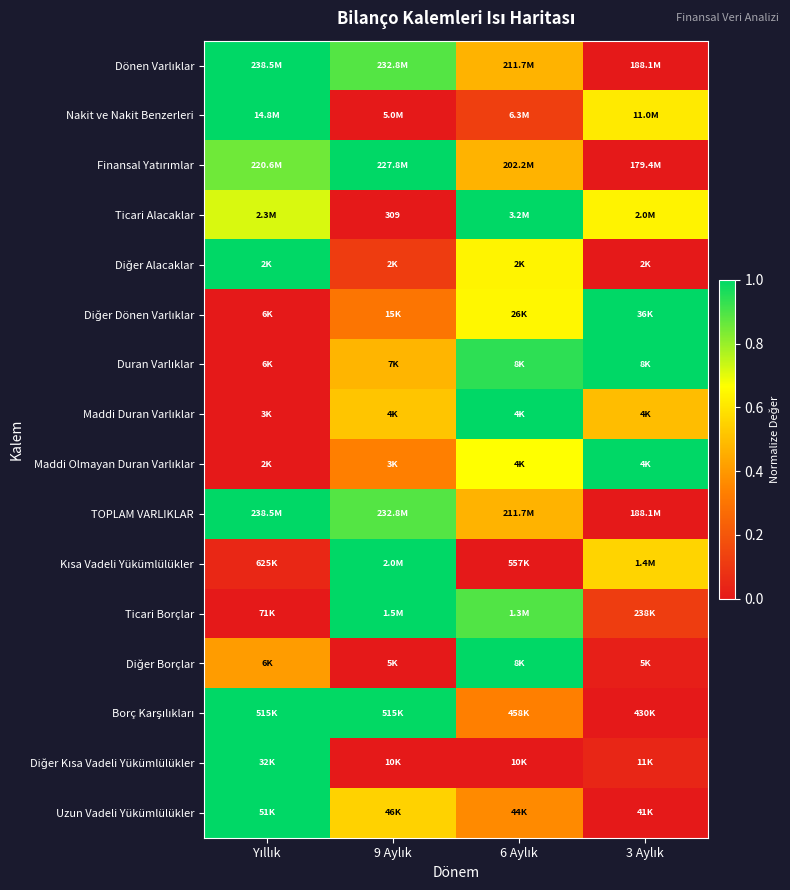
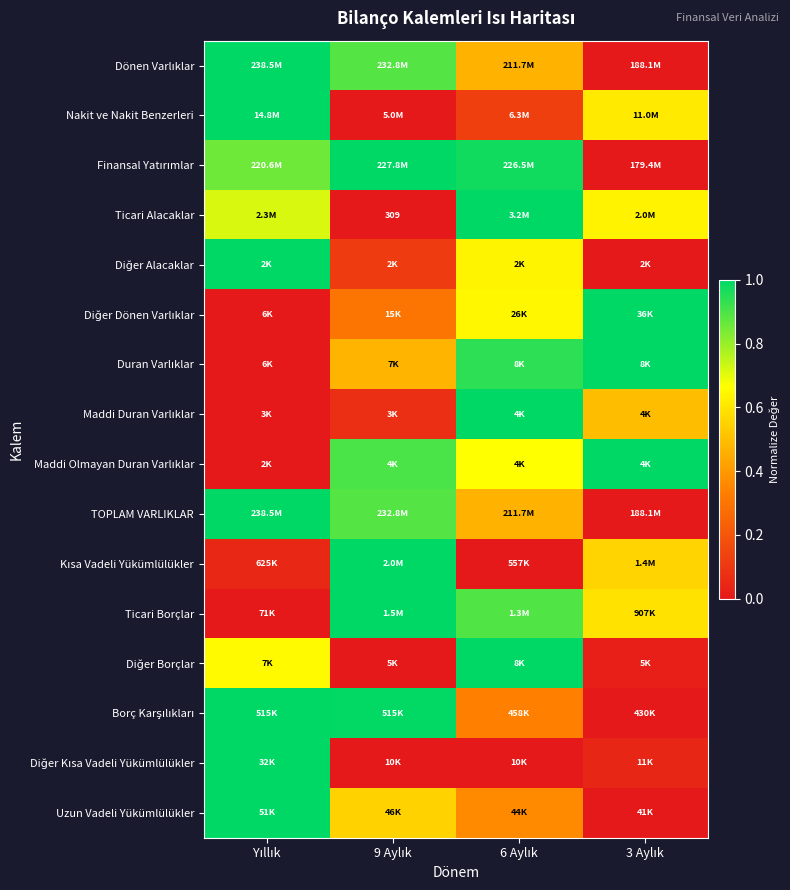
  {
    "Dönen Varlıklar": {
      "Yıllık": "238.5M",
      "9 Aylık": "232.8M",
      "6 Aylık": "211.7M",
      "3 Aylık": "188.1M"
    },
    "Nakit ve Nakit Benzerleri": {
      "Yıllık": "14.8M",
      "9 Aylık": "5.0M",
      "6 Aylık": "6.3M",
      "3 Aylık": "11.0M"
    },
    "Finansal Yatırımlar": {
      "Yıllık": "220.6M",
      "9 Aylık": "227.8M",
-     "6 Aylık": "202.2M",
+     "6 Aylık": "226.5M",
      "3 Aylık": "179.4M"
    },
    "Ticari Alacaklar": {
      "Yıllık": "2.3M",
      "9 Aylık": "309",
      "6 Aylık": "3.2M",
      "3 Aylık": "2.0M"
    },
    "Diğer Alacaklar": {
      "Yıllık": "2K",
      "9 Aylık": "2K",
      "6 Aylık": "2K",
      "3 Aylık": "2K"
    },
    "Diğer Dönen Varlıklar": {
      "Yıllık": "6K",
      "9 Aylık": "15K",
      "6 Aylık": "26K",
      "3 Aylık": "36K"
    },
    "Duran Varlıklar": {
      "Yıllık": "6K",
      "9 Aylık": "7K",
      "6 Aylık": "8K",
      "3 Aylık": "8K"
    },
    "Maddi Duran Varlıklar": {
      "Yıllık": "3K",
-     "9 Aylık": "4K",
+     "9 Aylık": "3K",
      "6 Aylık": "4K",
      "3 Aylık": "4K"
    },
    "Maddi Olmayan Duran Varlıklar": {
      "Yıllık": "2K",
-     "9 Aylık": "3K",
+     "9 Aylık": "4K",
      "6 Aylık": "4K",
      "3 Aylık": "4K"
    },
    "TOPLAM VARLIKLAR": {
      "Yıllık": "238.5M",
      "9 Aylık": "232.8M",
      "6 Aylık": "211.7M",
      "3 Aylık": "188.1M"
    },
    "Kısa Vadeli Yükümlülükler": {
      "Yıllık": "625K",
      "9 Aylık": "2.0M",
      "6 Aylık": "557K",
      "3 Aylık": "1.4M"
    },
    "Ticari Borçlar": {
      "Yıllık": "71K",
      "9 Aylık": "1.5M",
      "6 Aylık": "1.3M",
-     "3 Aylık": "238K"
+     "3 Aylık": "907K"
    },
    "Diğer Borçlar": {
-     "Yıllık": "6K",
+     "Yıllık": "7K",
      "9 Aylık": "5K",
      "6 Aylık": "8K",
      "3 Aylık": "5K"
    },
    "Borç Karşılıkları": {
      "Yıllık": "515K",
      "9 Aylık": "515K",
      "6 Aylık": "458K",
      "3 Aylık": "430K"
    },
    "Diğer Kısa Vadeli Yükümlülükler": {
      "Yıllık": "32K",
      "9 Aylık": "10K",
      "6 Aylık": "10K",
      "3 Aylık": "11K"
    },
    "Uzun Vadeli Yükümlülükler": {
      "Yıllık": "51K",
      "9 Aylık": "46K",
      "6 Aylık": "44K",
      "3 Aylık": "41K"
    }
  }
